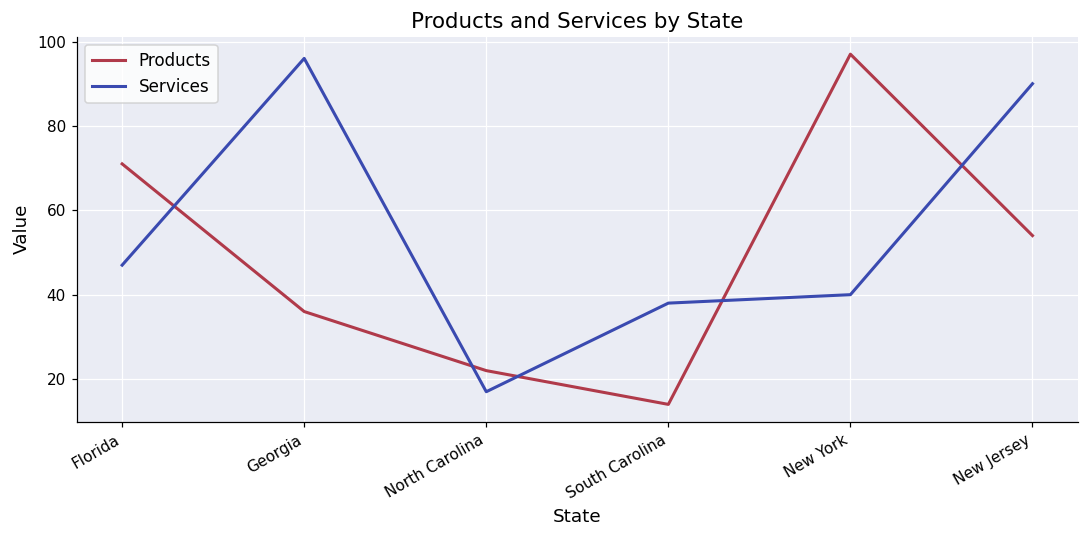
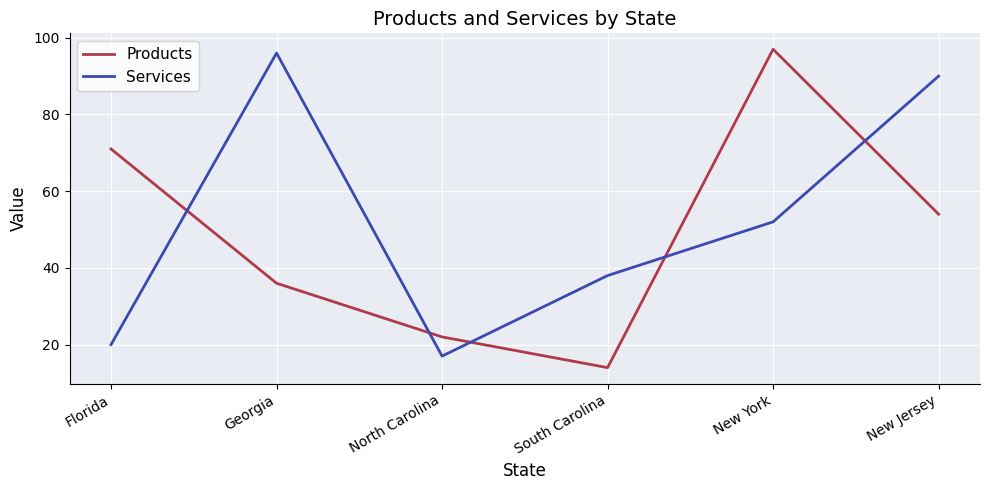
  {
    "Products": {
      "Florida": 71,
      "Georgia": 36,
      "North Carolina": 22,
      "South Carolina": 14,
      "New York": 97,
      "New Jersey": 54
    },
    "Services": {
-     "Florida": 47,
+     "Florida": 20,
      "Georgia": 96,
      "North Carolina": 17,
      "South Carolina": 38,
-     "New York": 40,
+     "New York": 52,
      "New Jersey": 90
    }
  }
